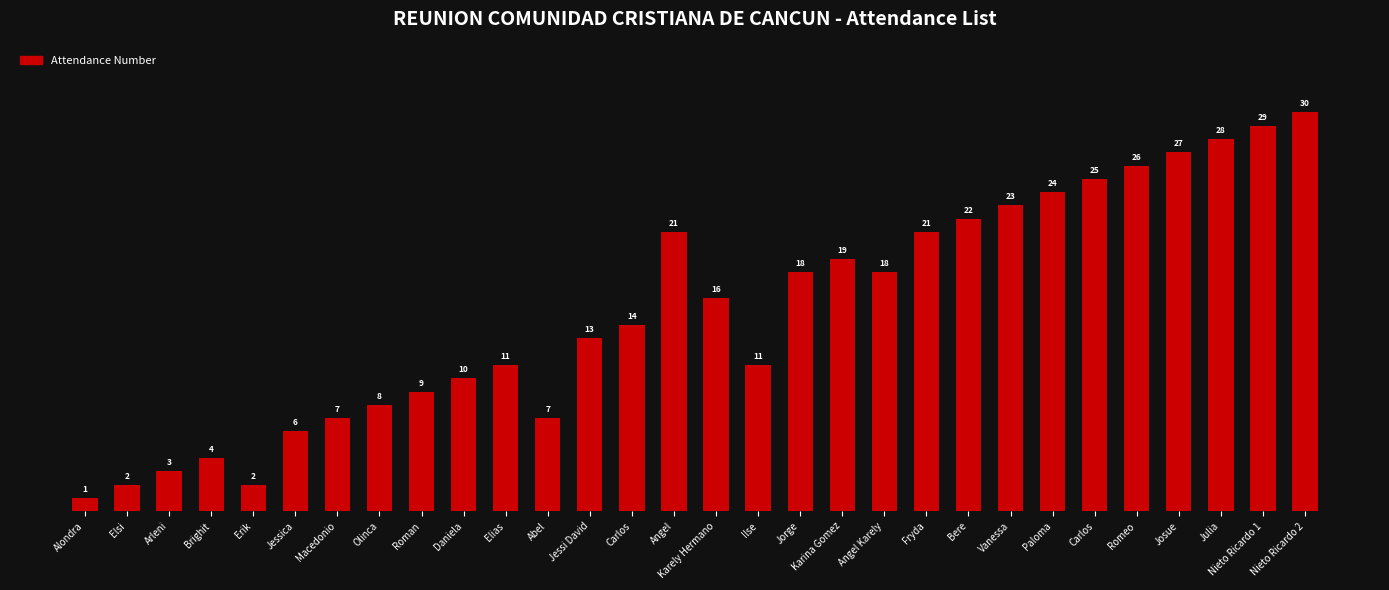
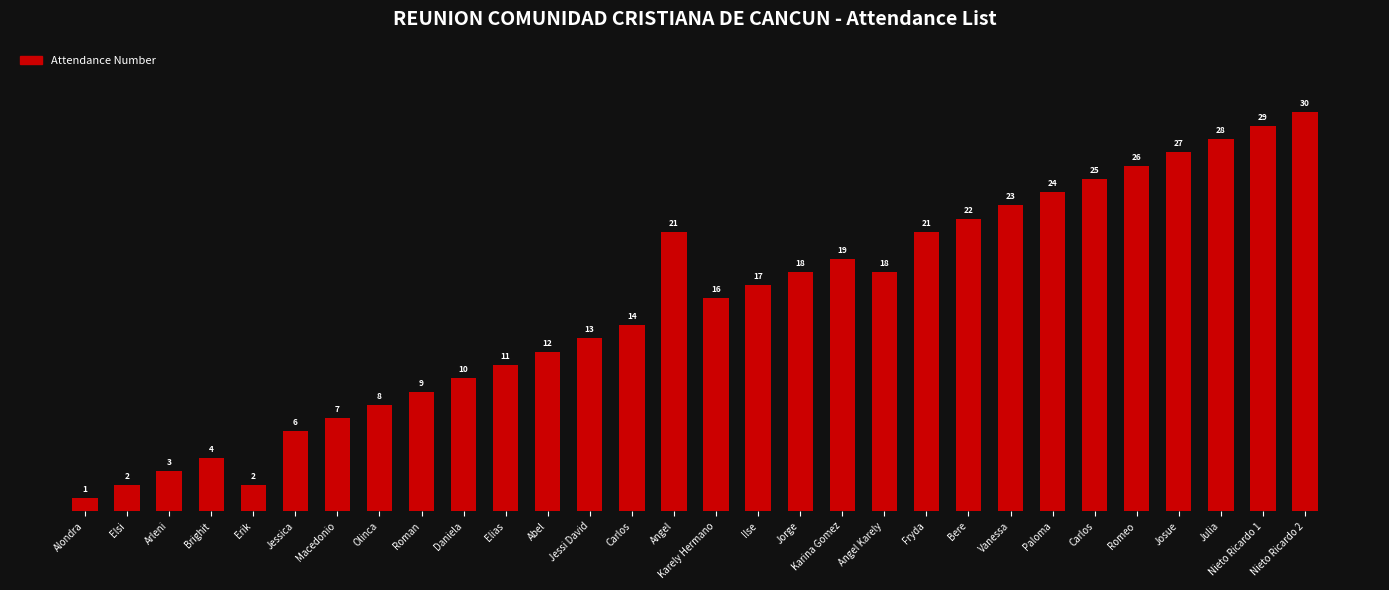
  {
    "Alondra": 1,
    "Elsi": 2,
    "Arleni": 3,
    "Brighit": 4,
    "Erik": 2,
    "Jessica": 6,
    "Macedonio": 7,
    "Olinca": 8,
    "Roman": 9,
    "Daniela": 10,
    "Elias": 11,
-   "Abel": 7,
+   "Abel": 12,
    "Jessi David": 13,
    "Angel": 21,
    "Karely Hermano": 16,
-   "Ilse": 11,
+   "Ilse": 17,
    "Jorge": 18,
    "Karina Gomez": 19,
    "Angel Karely": 18,
    "Fryda": 21,
    "Bere": 22,
    "Vanessa": 23,
    "Paloma": 24,
    "Romeo": 26,
    "Josue": 27,
    "Julia": 28,
    "Nieto Ricardo 1": 29,
    "Nieto Ricardo 2": 30
  }
